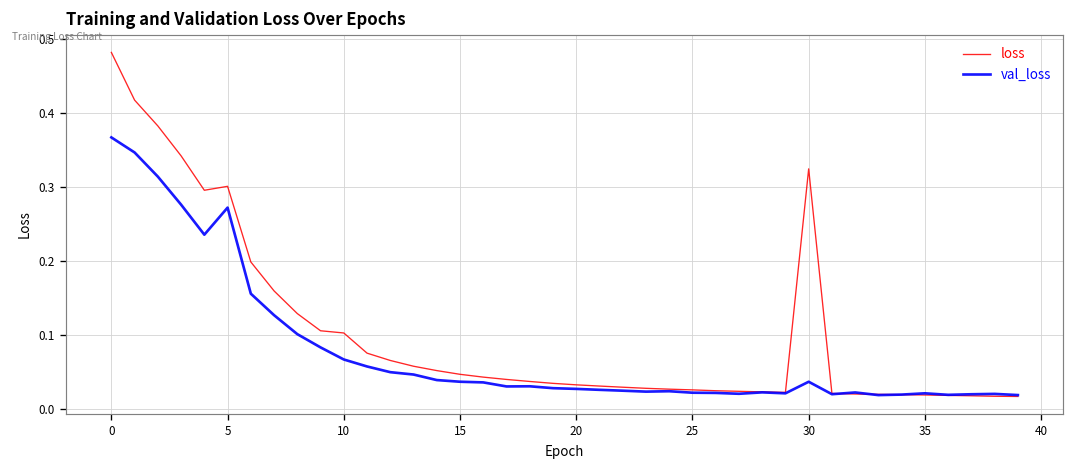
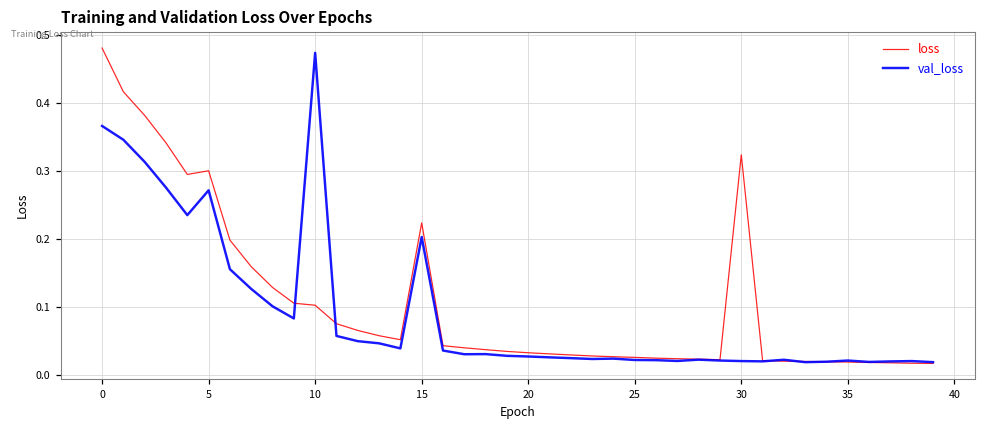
  {
    "loss": {
      "0": 0.48,
      "5": 0.30,
      "10": 0.10,
-     "15": 0.05,
+     "15": 0.22,
      "20": 0.03,
      "30": 0.32
    },
    "val_loss": {
      "0": 0.37,
      "5": 0.27,
-     "10": 0.07,
-     "15": 0.04,
+     "10": 0.47,
+     "15": 0.20,
      "20": 0.03,
-     "30": 0.04
+     "30": 0.02
    }
  }
